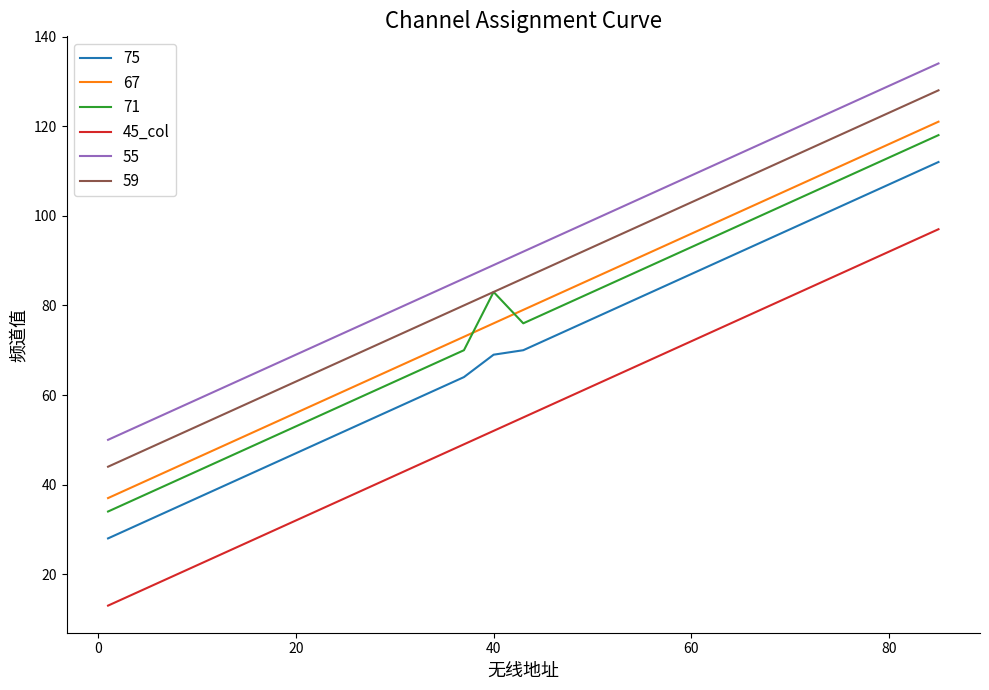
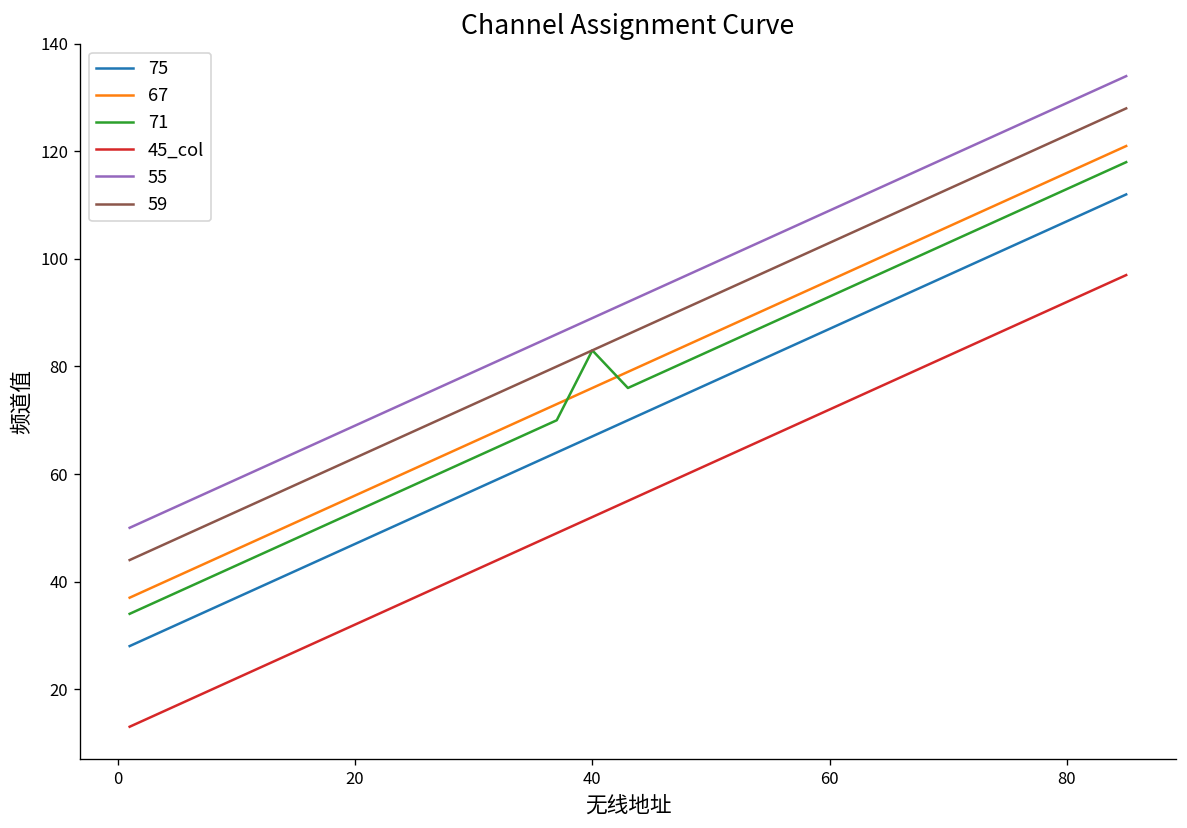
  {
    "75": {
-     "40": 69
+     "40": 67
    },
    "67": {
      "40": 76
    },
    "45_col": {
      "40": 52
    },
    "55": {
      "40": 89
    }
  }
